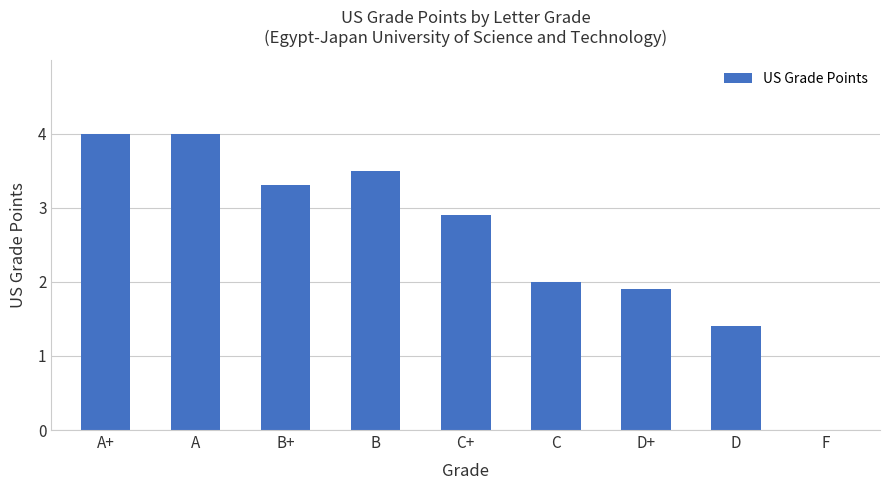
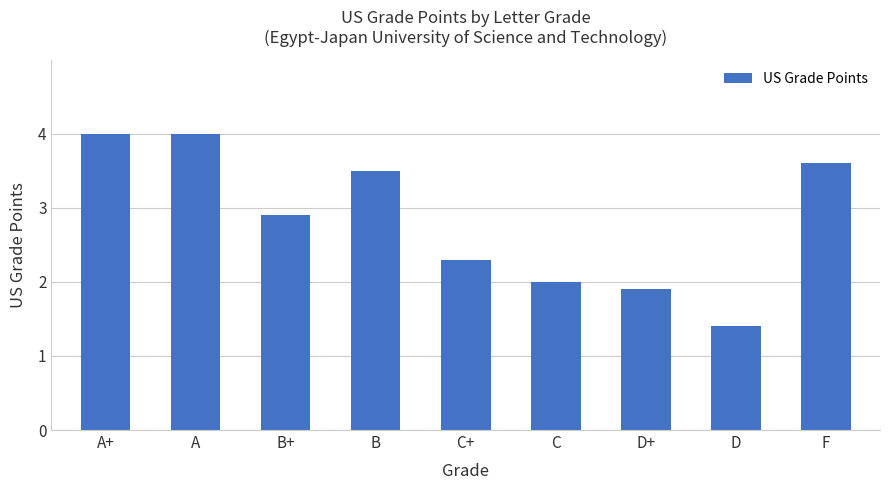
  {
    "A+": 4.0,
    "A": 4.0,
-   "B+": 3.3,
+   "B+": 2.9,
    "B": 3.5,
-   "C+": 2.9,
+   "C+": 2.3,
    "C": 2.0,
    "D+": 1.9,
    "D": 1.4,
-   "F": 0.0
+   "F": 3.6
  }
